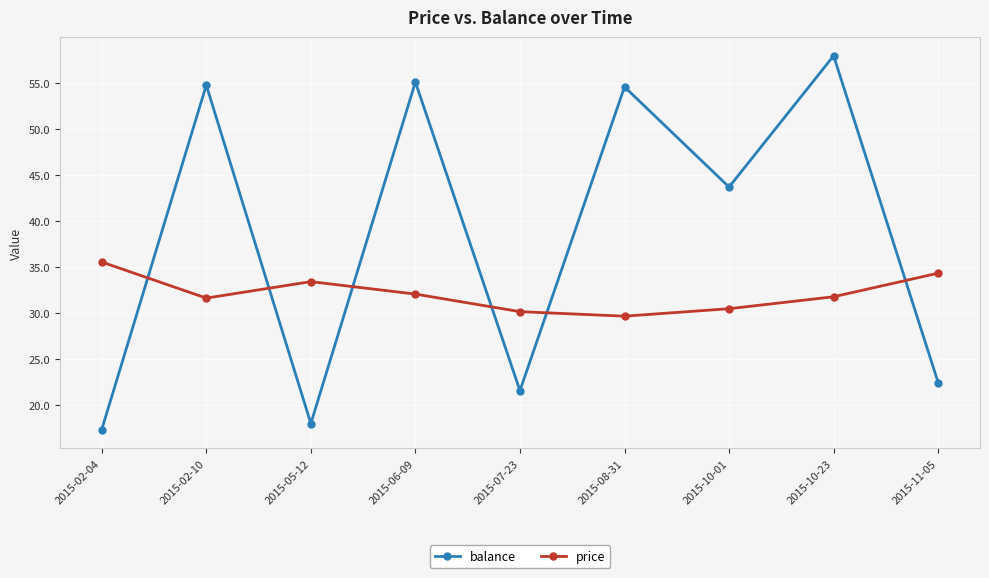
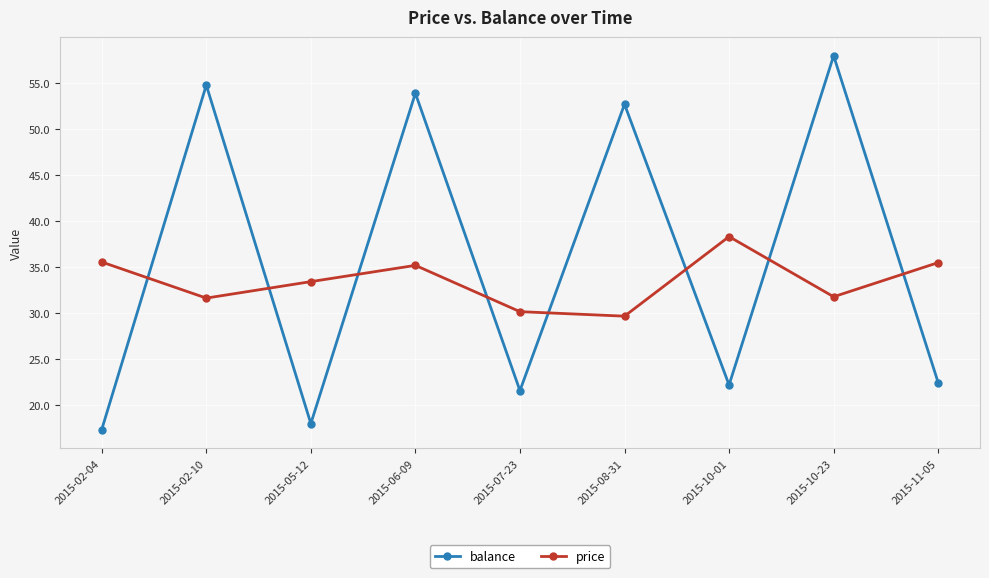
  {
    "balance": {
      "2015-02-04": 17,
      "2015-02-10": 55,
      "2015-05-12": 18,
-     "2015-06-09": 55,
+     "2015-06-09": 54,
      "2015-07-23": 22,
-     "2015-08-31": 55,
-     "2015-10-01": 44,
+     "2015-08-31": 53,
+     "2015-10-01": 22,
      "2015-10-23": 58,
      "2015-11-05": 22
    },
    "price": {
      "2015-02-04": 36,
      "2015-02-10": 32,
      "2015-05-12": 33,
-     "2015-06-09": 32,
+     "2015-06-09": 35,
      "2015-07-23": 30,
      "2015-08-31": 30,
-     "2015-10-01": 30,
+     "2015-10-01": 38,
      "2015-10-23": 32,
-     "2015-11-05": 34
+     "2015-11-05": 35
    }
  }
